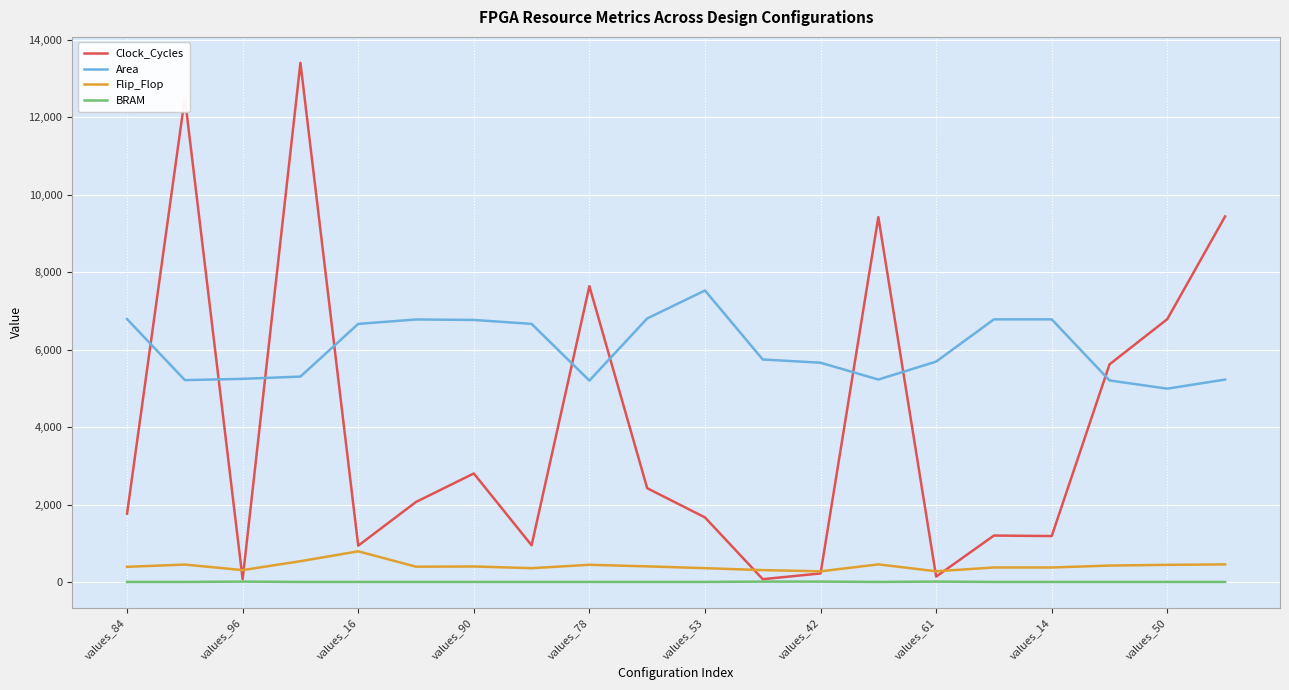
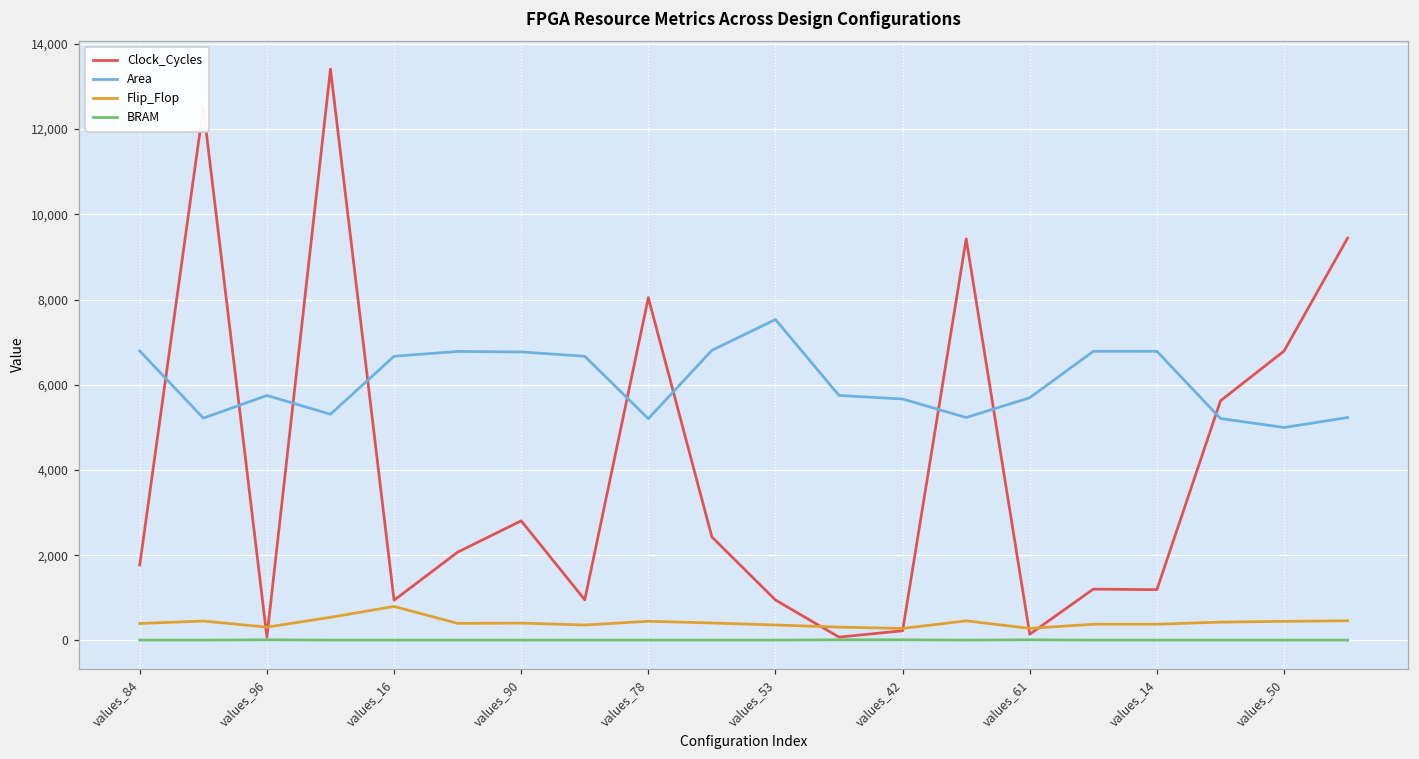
  {
    "Clock_Cycles": {
      "values_84": "1,800",
      "values_16": "900",
      "values_90": "2,800",
-     "values_78": "7,600",
-     "values_53": "1,700",
+     "values_78": "8,000",
+     "values_53": "900",
      "values_61": "100",
      "values_14": "1,200",
      "values_50": "6,800"
    },
    "Area": {
      "values_84": "6,800",
-     "values_96": "5,300",
+     "values_96": "5,800",
      "values_16": "6,700",
      "values_90": "6,800",
      "values_78": "5,200",
      "values_53": "7,500",
      "values_42": "5,700",
      "values_61": "5,700",
      "values_14": "6,800",
      "values_50": "5,000"
    },
    "Flip_Flop": {
      "values_84": "400",
      "values_96": "300",
      "values_16": "800",
      "values_90": "400",
      "values_78": "500",
      "values_53": "400",
      "values_61": "300",
      "values_14": "400",
      "values_50": "400"
    },
    "BRAM": {
      "values_84": "0",
      "values_16": "0",
      "values_90": "0",
      "values_78": "0",
      "values_53": "0",
      "values_42": "0",
      "values_61": "0",
      "values_14": "0",
      "values_50": "0"
    }
  }
